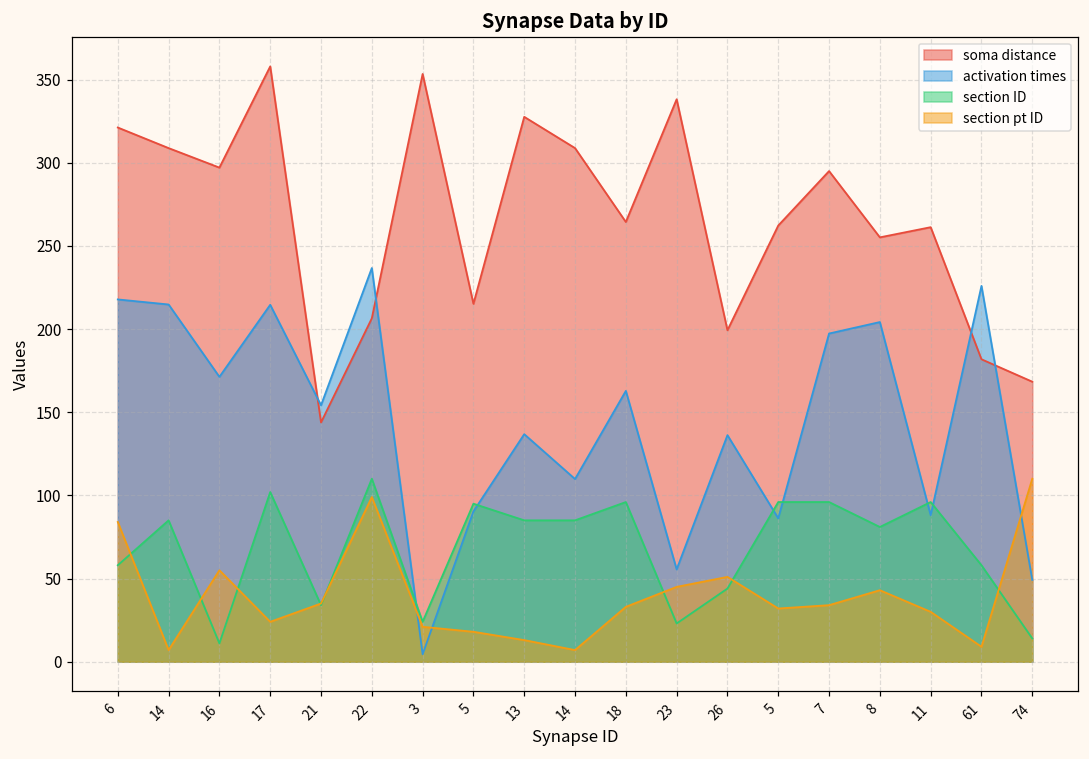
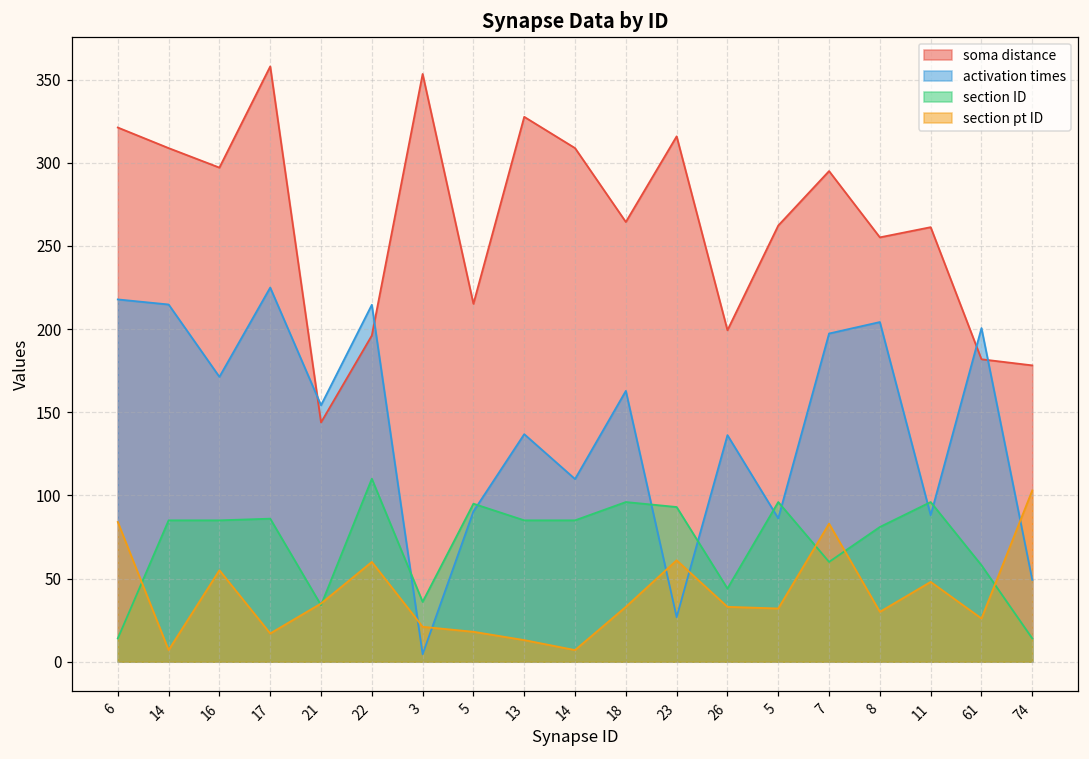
  {
    "soma distance": {
      "6": 321,
      "16": 297,
      "17": 358,
      "21": 144,
-     "22": 206,
+     "22": 196,
      "3": 353,
      "13": 328,
      "18": 264,
-     "23": 338,
+     "23": 316,
      "26": 199,
      "7": 295,
      "8": 255,
      "11": 261,
      "61": 182,
-     "74": 168
+     "74": 178
    },
    "activation times": {
      "6": 218,
      "16": 171,
-     "17": 215,
+     "17": 225,
      "21": 154,
-     "22": 237,
+     "22": 215,
      "3": 4,
      "13": 137,
      "18": 163,
-     "23": 56,
+     "23": 27,
      "26": 136,
      "7": 197,
      "8": 204,
      "11": 88,
-     "61": 226,
+     "61": 201,
      "74": 49
    },
    "section ID": {
-     "6": 58,
-     "16": 11,
-     "17": 102,
+     "6": 14,
+     "16": 85,
+     "17": 86,
      "22": 110,
-     "3": 24,
+     "3": 36,
      "13": 85,
      "18": 96,
-     "23": 23,
+     "23": 93,
      "26": 44,
-     "7": 96,
+     "7": 60,
      "8": 81,
      "11": 96,
      "61": 58,
      "74": 14
    },
    "section pt ID": {
      "6": 84,
      "16": 55,
-     "17": 24,
-     "22": 99,
+     "17": 17,
+     "22": 60,
      "3": 21,
      "13": 13,
      "18": 33,
-     "23": 45,
-     "26": 51,
-     "7": 34,
-     "8": 43,
-     "11": 30,
-     "61": 9,
-     "74": 110
+     "23": 61,
+     "26": 33,
+     "7": 83,
+     "8": 30,
+     "11": 48,
+     "61": 26,
+     "74": 103
    }
  }
